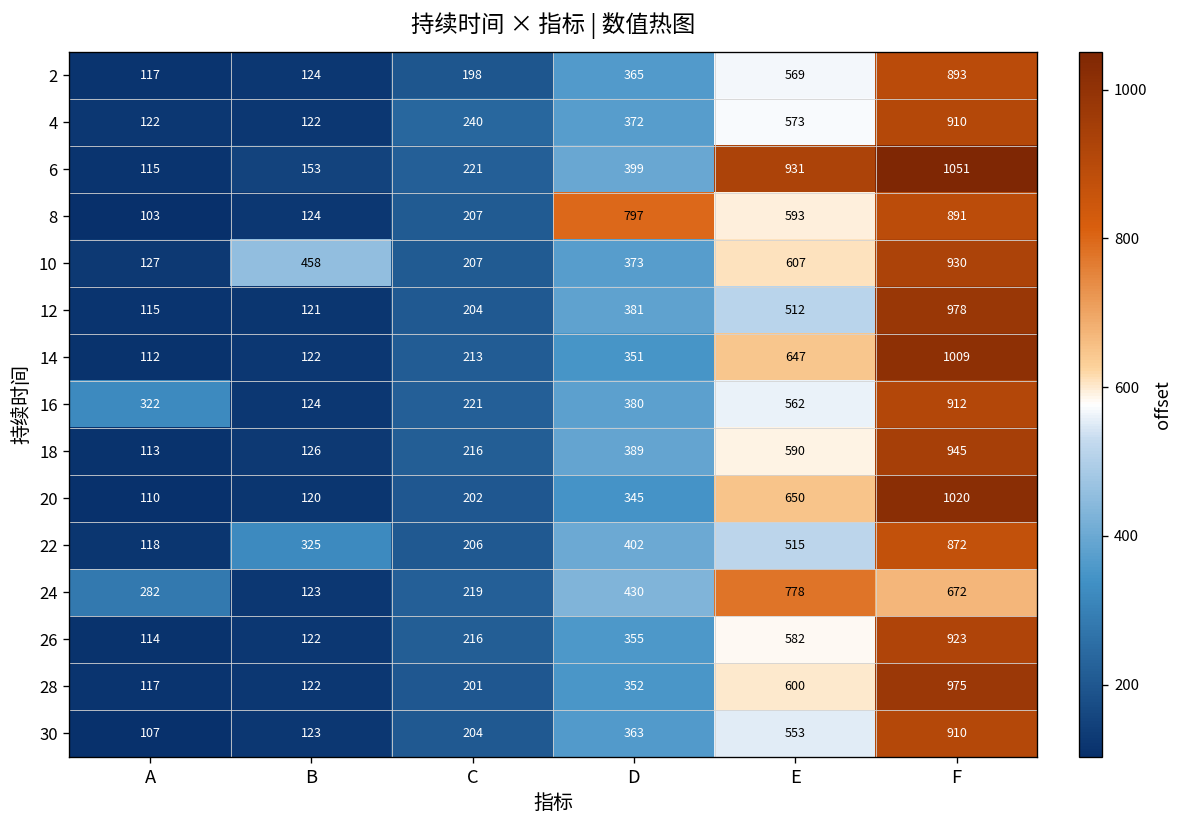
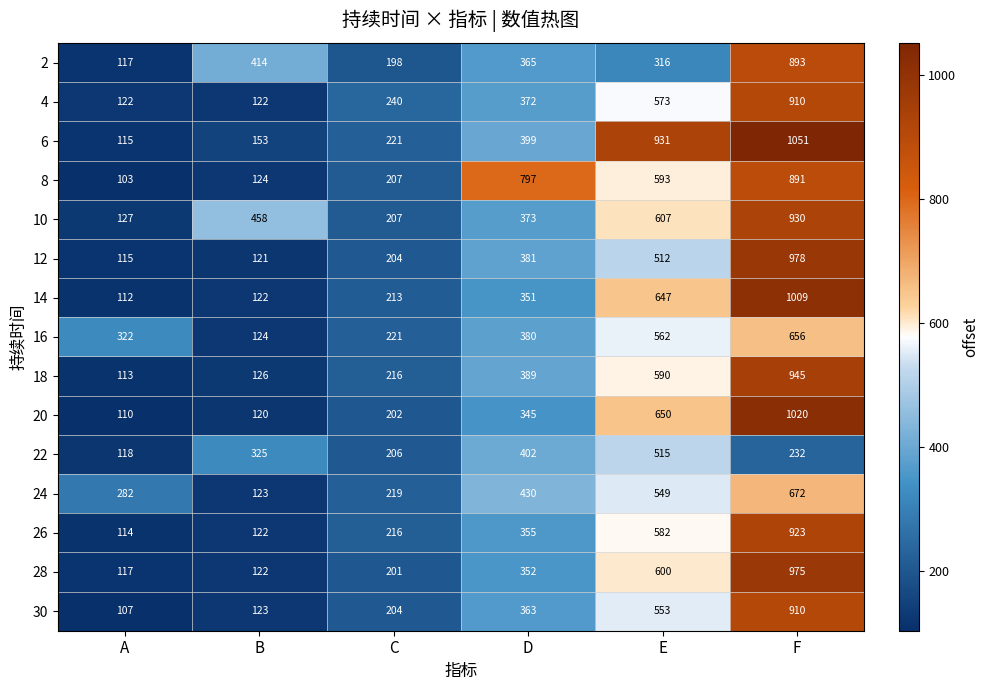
  {
    "2": {
      "A": 117,
-     "B": 124,
+     "B": 414,
      "C": 198,
      "D": 365,
-     "E": 569,
+     "E": 316,
      "F": 893
    },
    "4": {
      "A": 122,
      "B": 122,
      "C": 240,
      "D": 372,
      "E": 573,
      "F": 910
    },
    "6": {
      "A": 115,
      "B": 153,
      "C": 221,
      "D": 399,
      "E": 931,
      "F": 1051
    },
    "8": {
      "A": 103,
      "B": 124,
      "C": 207,
      "D": 797,
      "E": 593,
      "F": 891
    },
    "10": {
      "A": 127,
      "B": 458,
      "C": 207,
      "D": 373,
      "E": 607,
      "F": 930
    },
    "12": {
      "A": 115,
      "B": 121,
      "C": 204,
      "D": 381,
      "E": 512,
      "F": 978
    },
    "14": {
      "A": 112,
      "B": 122,
      "C": 213,
      "D": 351,
      "E": 647,
      "F": 1009
    },
    "16": {
      "A": 322,
      "B": 124,
      "C": 221,
      "D": 380,
      "E": 562,
-     "F": 912
+     "F": 656
    },
    "18": {
      "A": 113,
      "B": 126,
      "C": 216,
      "D": 389,
      "E": 590,
      "F": 945
    },
    "20": {
      "A": 110,
      "B": 120,
      "C": 202,
      "D": 345,
      "E": 650,
      "F": 1020
    },
    "22": {
      "A": 118,
      "B": 325,
      "C": 206,
      "D": 402,
      "E": 515,
-     "F": 872
+     "F": 232
    },
    "24": {
      "A": 282,
      "B": 123,
      "C": 219,
      "D": 430,
-     "E": 778,
+     "E": 549,
      "F": 672
    },
    "26": {
      "A": 114,
      "B": 122,
      "C": 216,
      "D": 355,
      "E": 582,
      "F": 923
    },
    "28": {
      "A": 117,
      "B": 122,
      "C": 201,
      "D": 352,
      "E": 600,
      "F": 975
    },
    "30": {
      "A": 107,
      "B": 123,
      "C": 204,
      "D": 363,
      "E": 553,
      "F": 910
    }
  }
